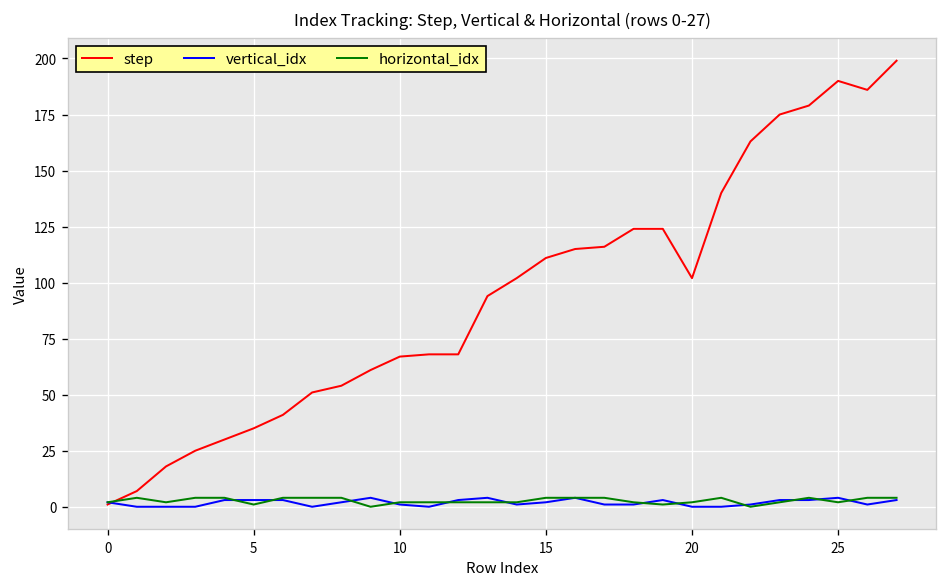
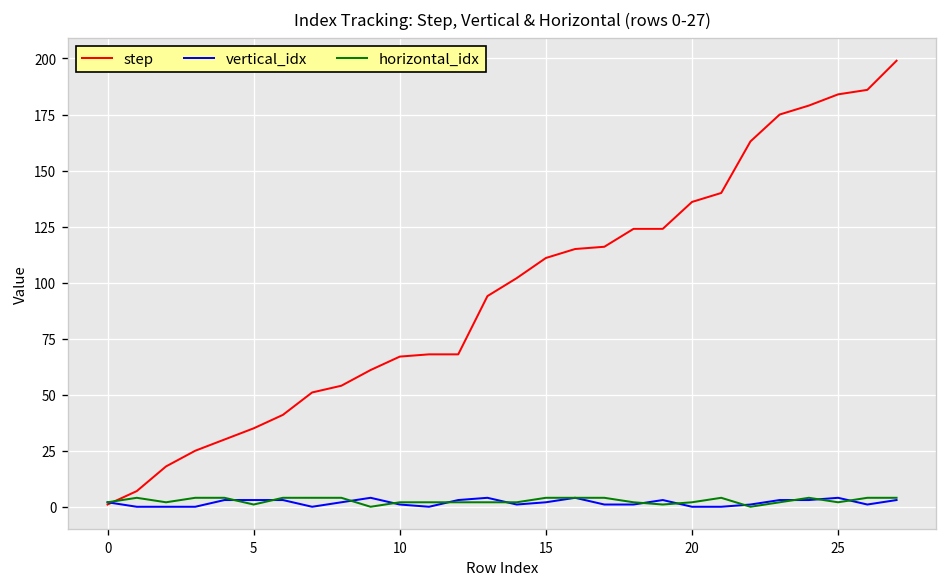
  {
    "step": {
      "5": 35,
      "10": 67,
      "15": 111,
-     "20": 102,
-     "25": 190
+     "20": 136,
+     "25": 184
    },
    "vertical_idx": {
      "5": 3,
      "15": 2,
      "20": 0,
      "25": 4
    },
    "horizontal_idx": {
      "5": 1,
      "15": 4,
      "20": 2,
      "25": 2
    }
  }
